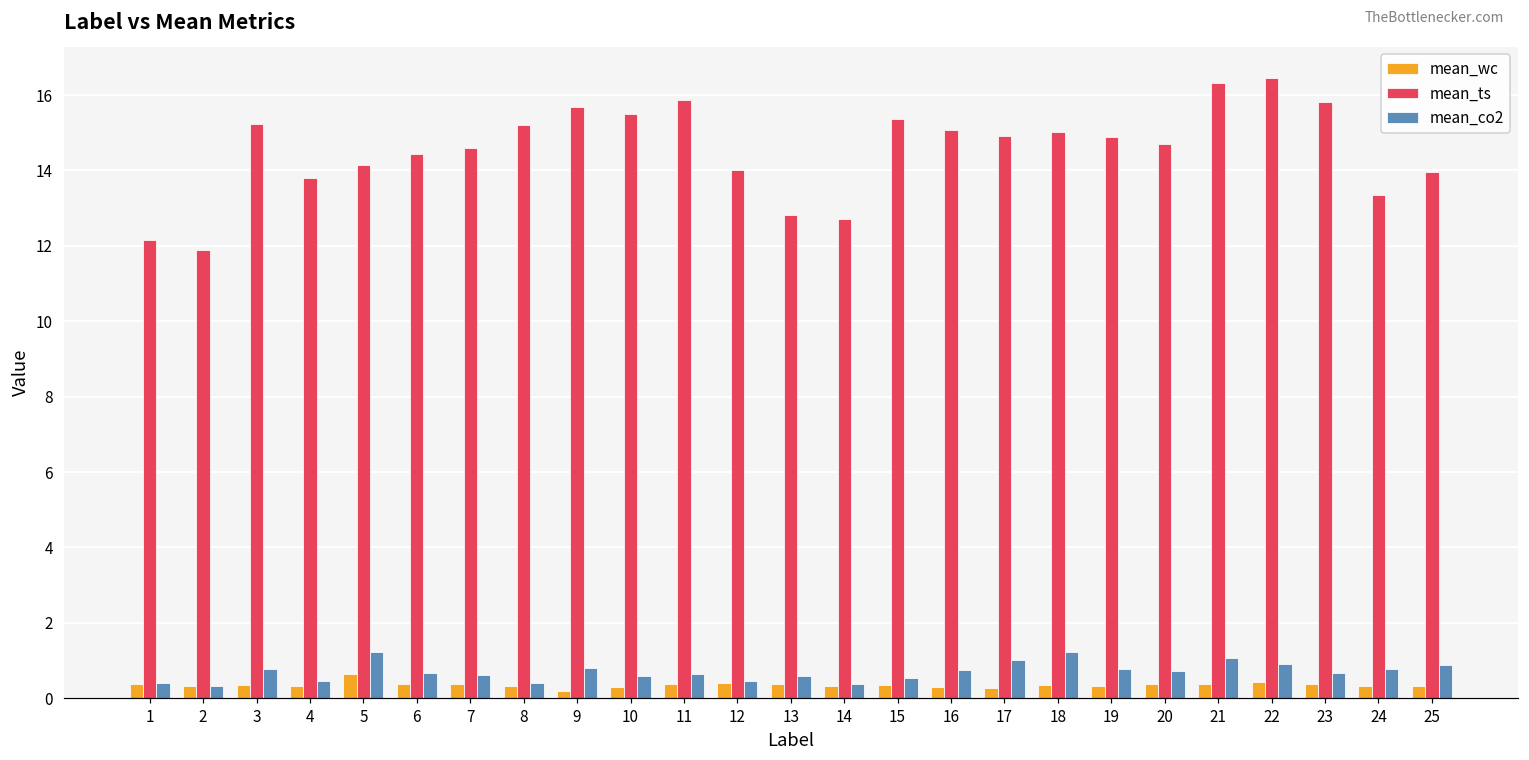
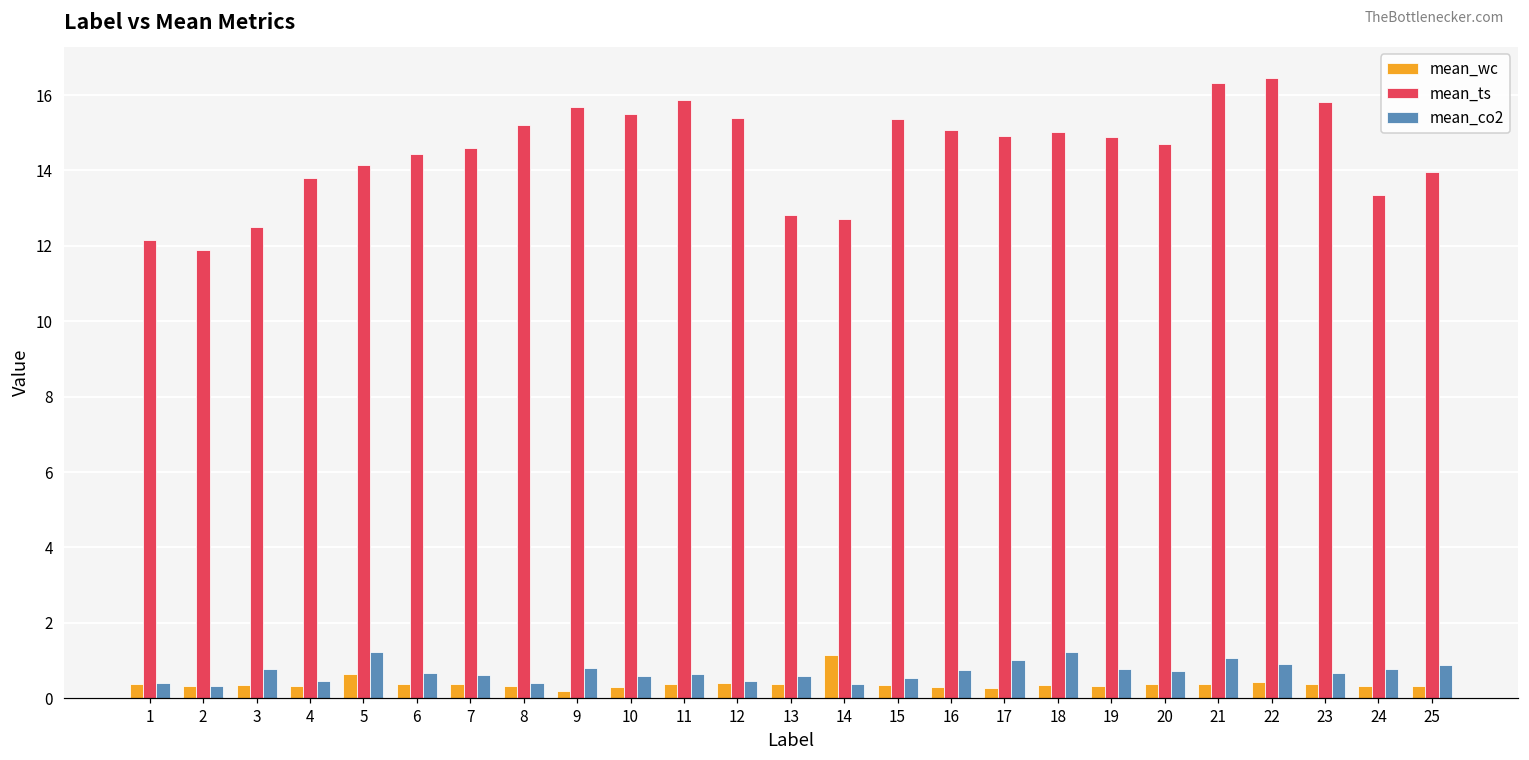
  {
    "mean_wc": {
      "1": 0.4,
      "2": 0.3,
      "3": 0.3,
      "4": 0.3,
      "5": 0.6,
      "6": 0.4,
      "7": 0.4,
      "8": 0.3,
      "9": 0.2,
      "10": 0.3,
      "11": 0.4,
      "12": 0.4,
      "13": 0.4,
-     "14": 0.3,
+     "14": 1.2,
      "15": 0.3,
      "16": 0.3,
      "17": 0.3,
      "18": 0.4,
      "19": 0.3,
      "20": 0.4,
      "21": 0.4,
      "22": 0.4,
      "23": 0.4,
      "24": 0.3,
      "25": 0.3
    },
    "mean_ts": {
      "1": 12.1,
      "2": 11.9,
-     "3": 15.2,
+     "3": 12.5,
      "4": 13.8,
      "5": 14.1,
      "6": 14.4,
      "7": 14.6,
      "8": 15.2,
      "9": 15.7,
      "10": 15.5,
      "11": 15.9,
-     "12": 14.0,
+     "12": 15.4,
      "13": 12.8,
      "14": 12.7,
      "15": 15.4,
      "16": 15.1,
      "17": 14.9,
      "18": 15.0,
      "19": 14.9,
      "20": 14.7,
      "21": 16.3,
      "22": 16.5,
      "23": 15.8,
      "24": 13.3,
      "25": 14.0
    },
    "mean_co2": {
      "1": 0.4,
      "2": 0.3,
      "3": 0.8,
      "4": 0.5,
      "5": 1.2,
      "6": 0.7,
      "7": 0.6,
      "8": 0.4,
      "9": 0.8,
      "10": 0.6,
      "11": 0.6,
      "12": 0.5,
      "13": 0.6,
      "14": 0.4,
      "15": 0.5,
      "16": 0.8,
      "17": 1.0,
      "18": 1.2,
      "19": 0.8,
      "20": 0.7,
      "21": 1.1,
      "22": 0.9,
      "23": 0.7,
      "24": 0.8,
      "25": 0.9
    }
  }
